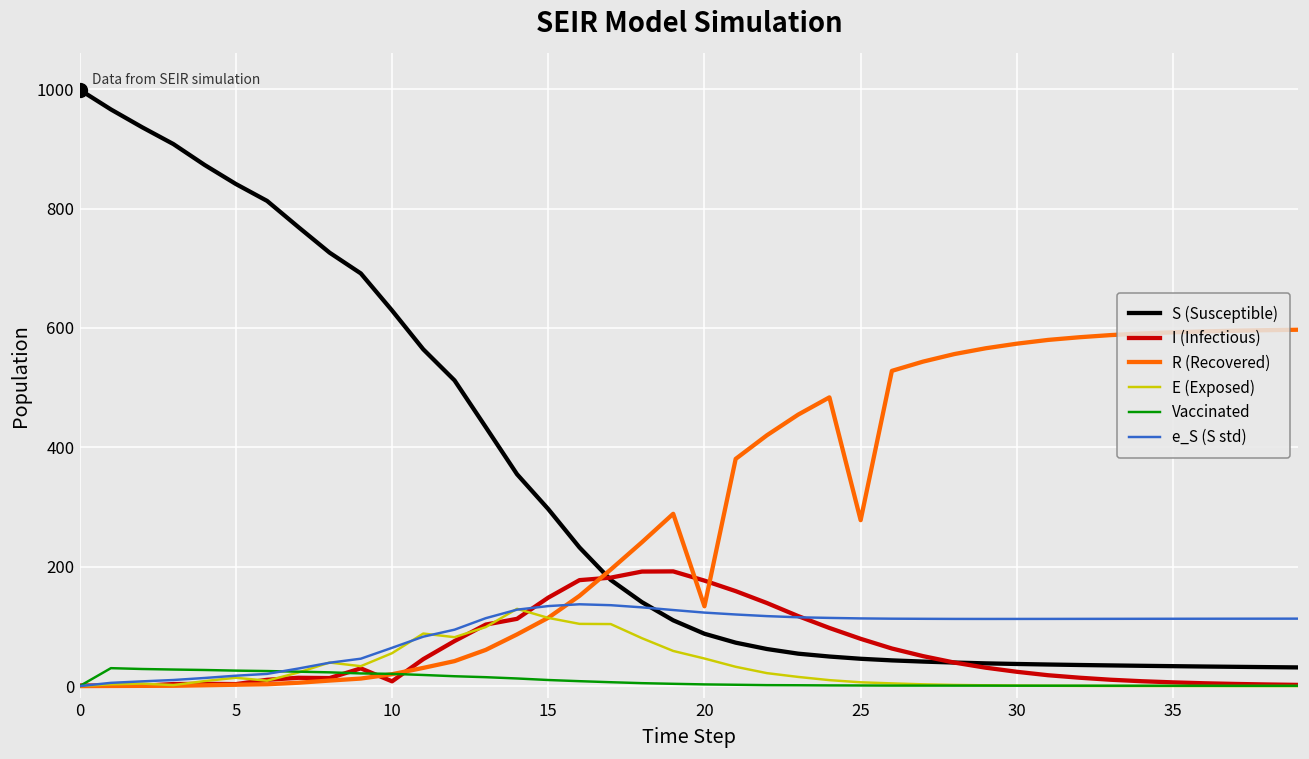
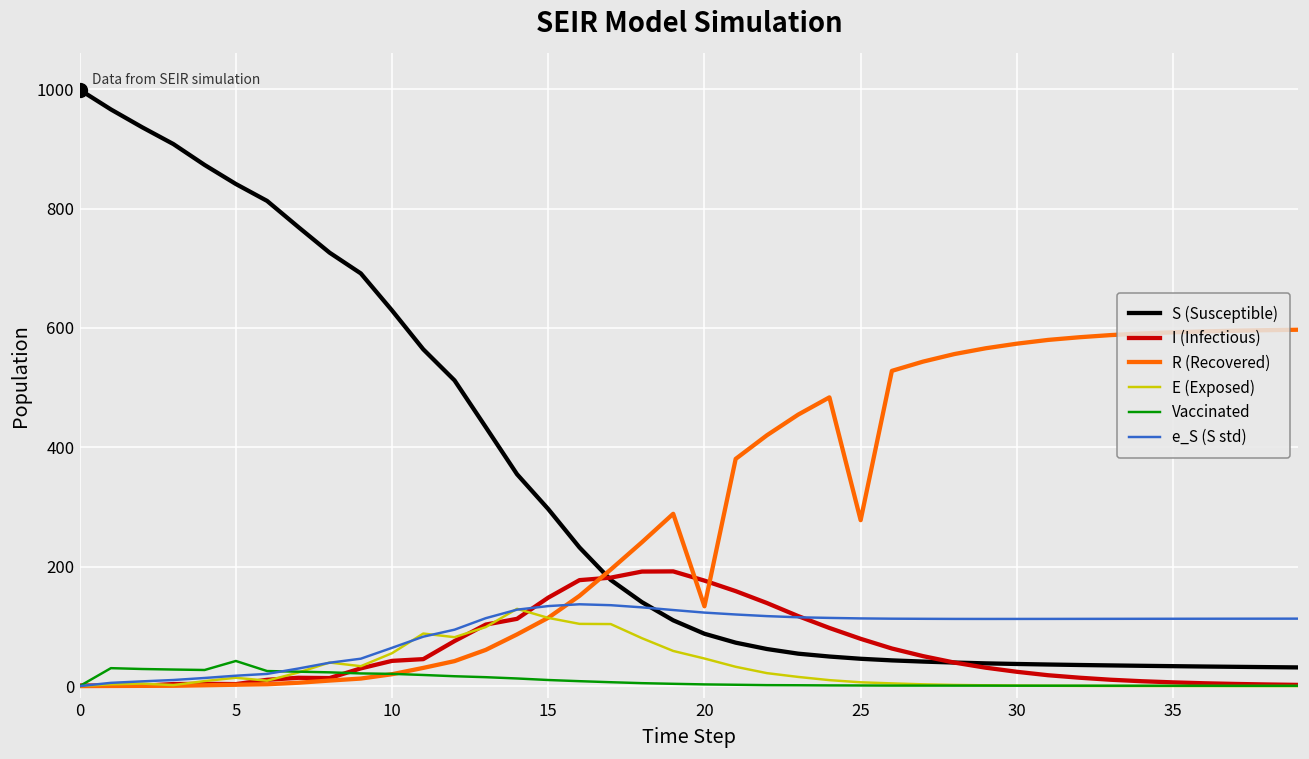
  {
    "I (Infectious)": {
-     "10": 10,
+     "10": 40,
      "15": 150,
      "20": 180,
      "25": 80,
      "30": 20,
      "35": 10
    },
    "R (Recovered)": {
      "20": 130,
      "25": 280,
      "30": 570
    },
    "E (Exposed)": {
      "10": 60,
      "20": 50,
      "25": 10
    },
    "Vaccinated": {
-     "5": 30,
+     "5": 40,
      "15": 10,
      "20": 0,
      "25": 0
    },
    "e_S (S std)": {
      "10": 60,
      "15": 130,
      "20": 120,
      "25": 110,
      "30": 110,
      "35": 110
    }
  }
